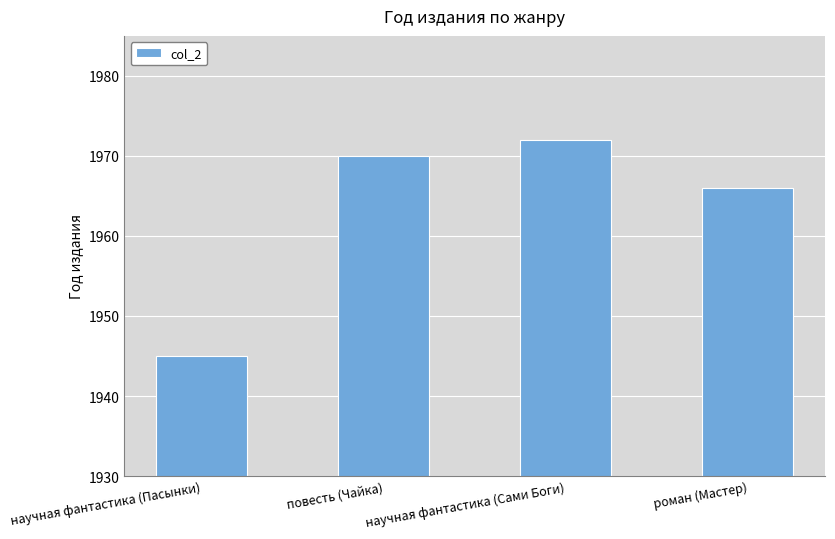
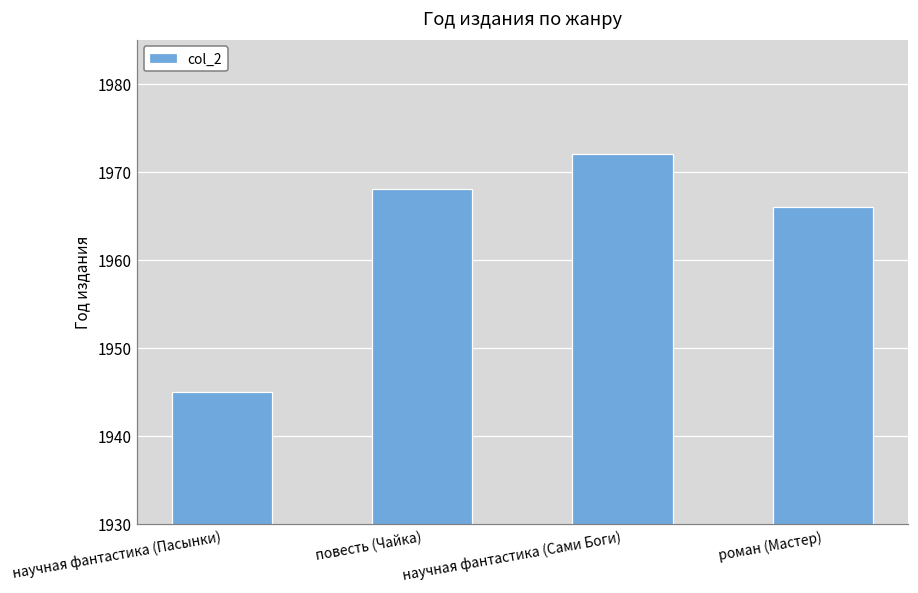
  {
    "научная фантастика (Пасынки)": 1945,
-   "повесть (Чайка)": 1970,
+   "повесть (Чайка)": 1968,
    "научная фантастика (Сами Боги)": 1972,
    "роман (Мастер)": 1966
  }
